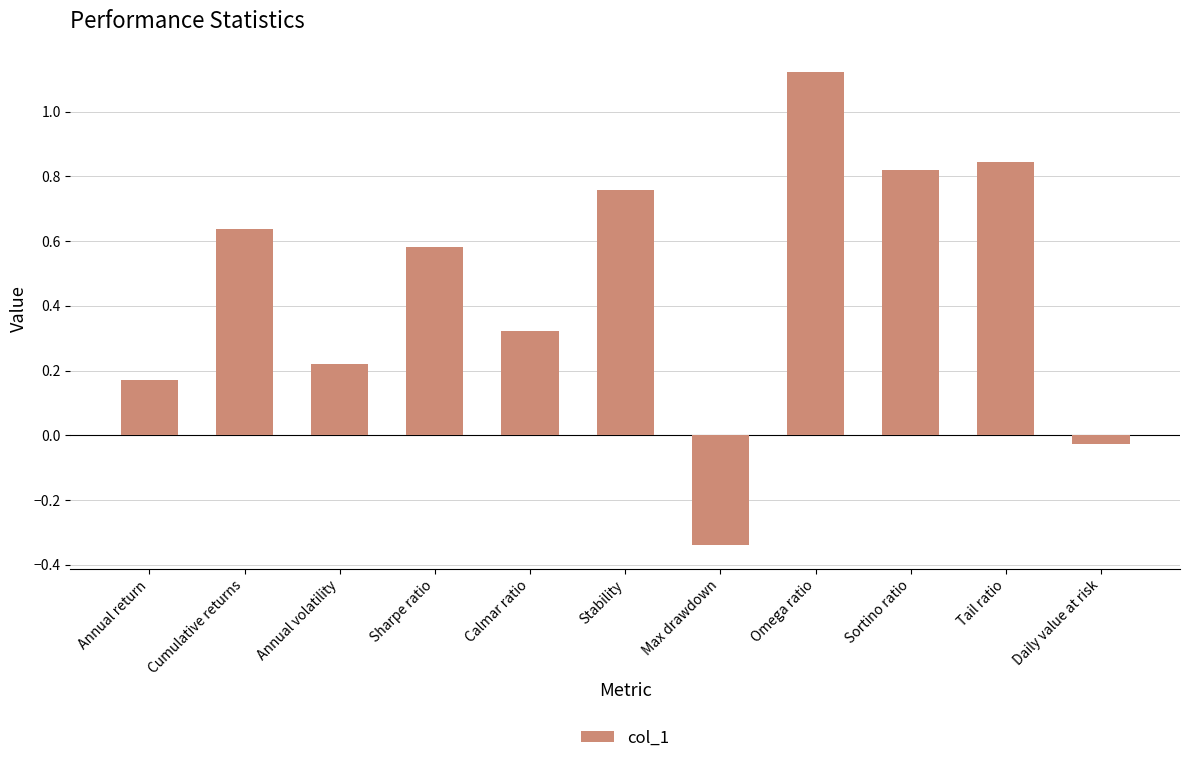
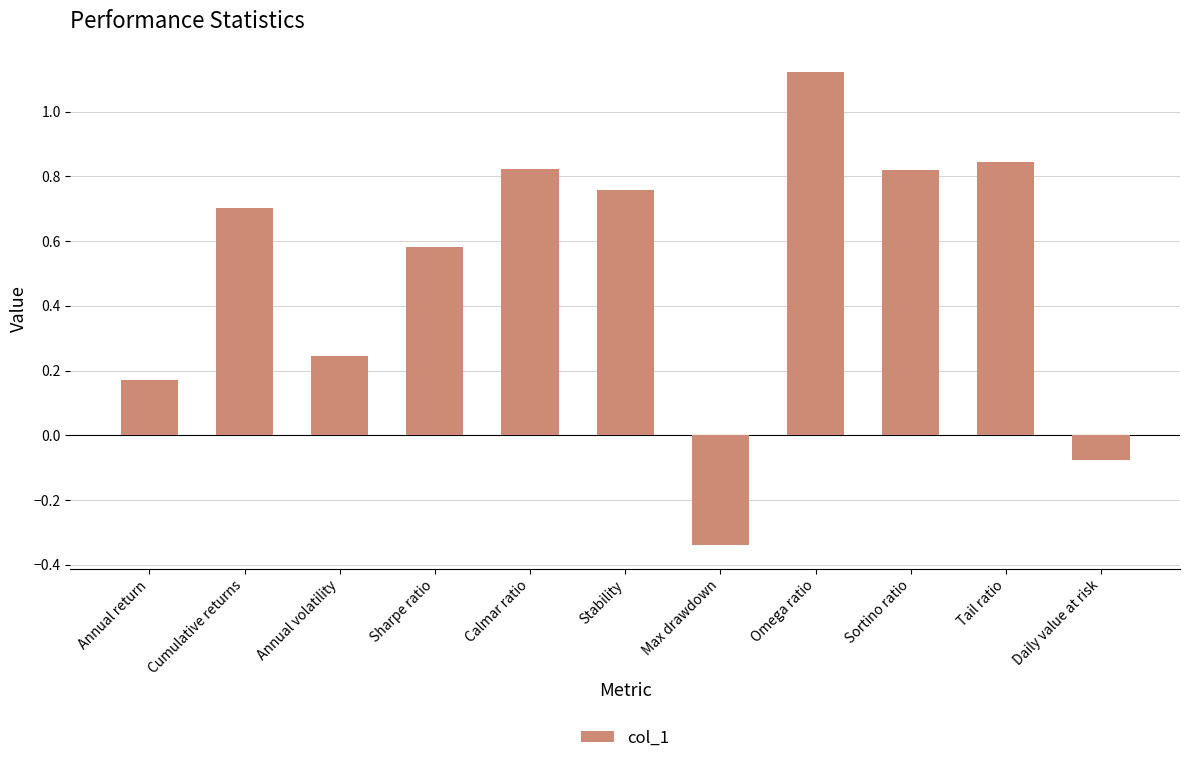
  {
    "Annual return": 0.17,
-   "Cumulative returns": 0.64,
-   "Annual volatility": 0.22,
+   "Cumulative returns": 0.70,
+   "Annual volatility": 0.25,
    "Sharpe ratio": 0.58,
-   "Calmar ratio": 0.32,
+   "Calmar ratio": 0.82,
    "Stability": 0.76,
    "Max drawdown": -0.34,
    "Omega ratio": 1.12,
    "Sortino ratio": 0.82,
    "Tail ratio": 0.85,
-   "Daily value at risk": -0.03
+   "Daily value at risk": -0.08
  }
